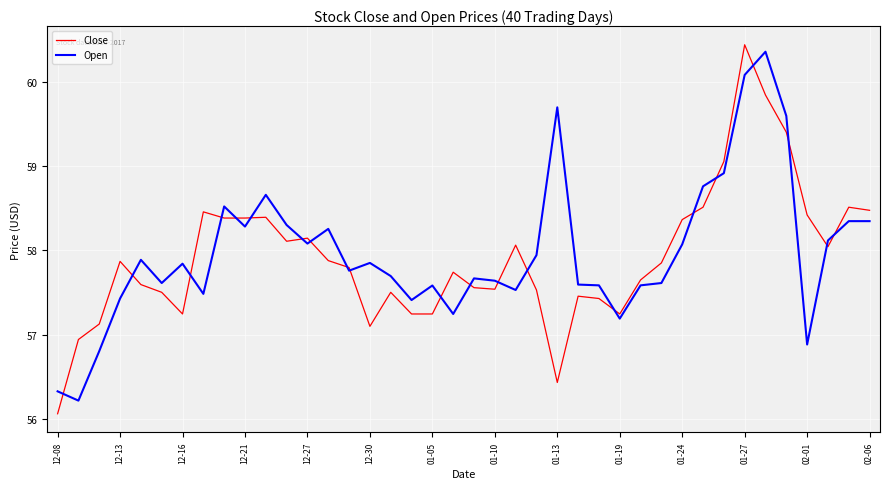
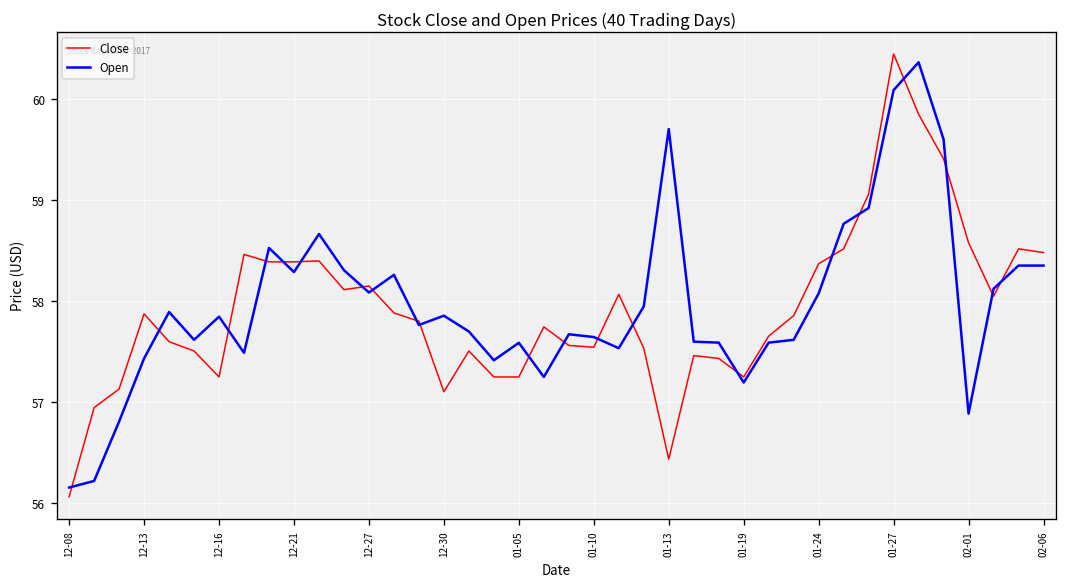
  {
    "Close": {
      "12-08": 56.1,
      "12-13": 57.9,
      "12-16": 57.2,
      "12-21": 58.4,
      "12-27": 58.1,
      "12-30": 57.1,
      "01-05": 57.2,
      "01-10": 57.5,
      "01-13": 56.4,
      "01-19": 57.2,
      "01-24": 58.4,
      "01-27": 60.4,
-     "02-01": 58.4,
+     "02-01": 58.6,
      "02-06": 58.5
    },
    "Open": {
-     "12-08": 56.3,
+     "12-08": 56.1,
      "12-13": 57.4,
      "12-16": 57.8,
      "12-21": 58.3,
      "12-27": 58.1,
      "12-30": 57.9,
      "01-05": 57.6,
      "01-10": 57.6,
      "01-13": 59.7,
      "01-19": 57.2,
      "01-24": 58.1,
      "01-27": 60.1,
      "02-01": 56.9,
      "02-06": 58.3
    }
  }
